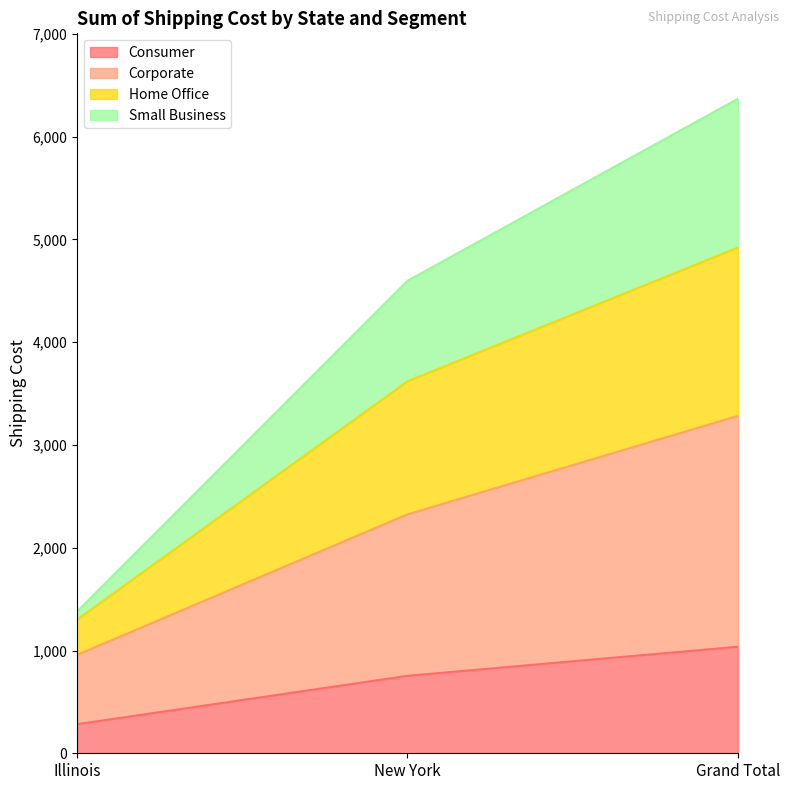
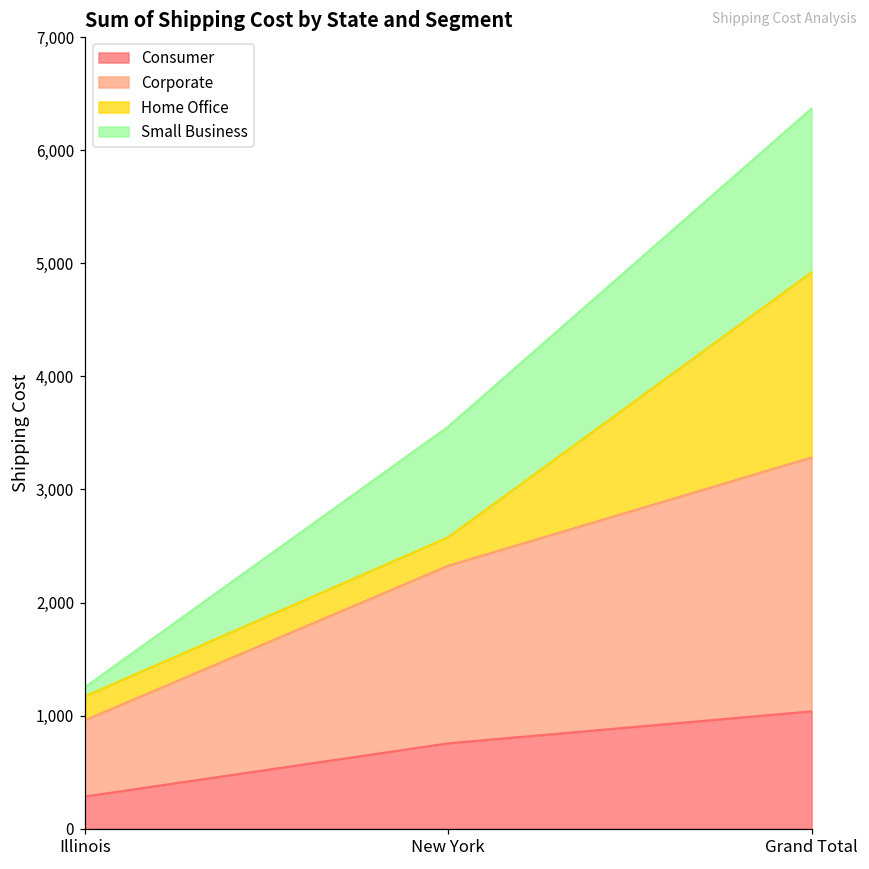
  {
    "Home Office": {
-     "Illinois": "340",
-     "New York": "1,290",
+     "Illinois": "210",
+     "New York": "250",
      "Grand Total": "1,640"
    },
    "Small Business": {
      "Illinois": "80",
      "New York": "980",
      "Grand Total": "1,450"
    }
  }
